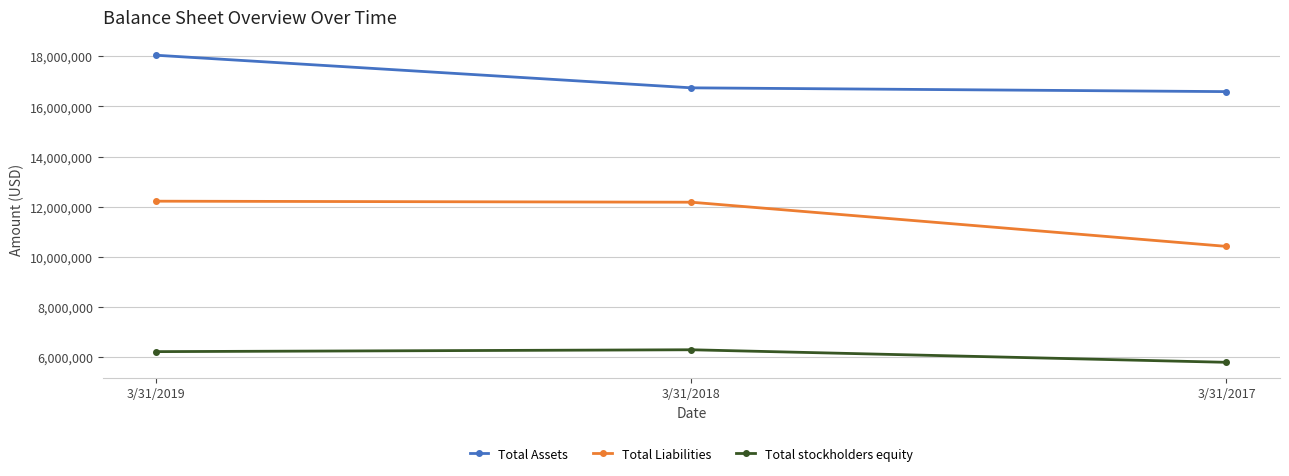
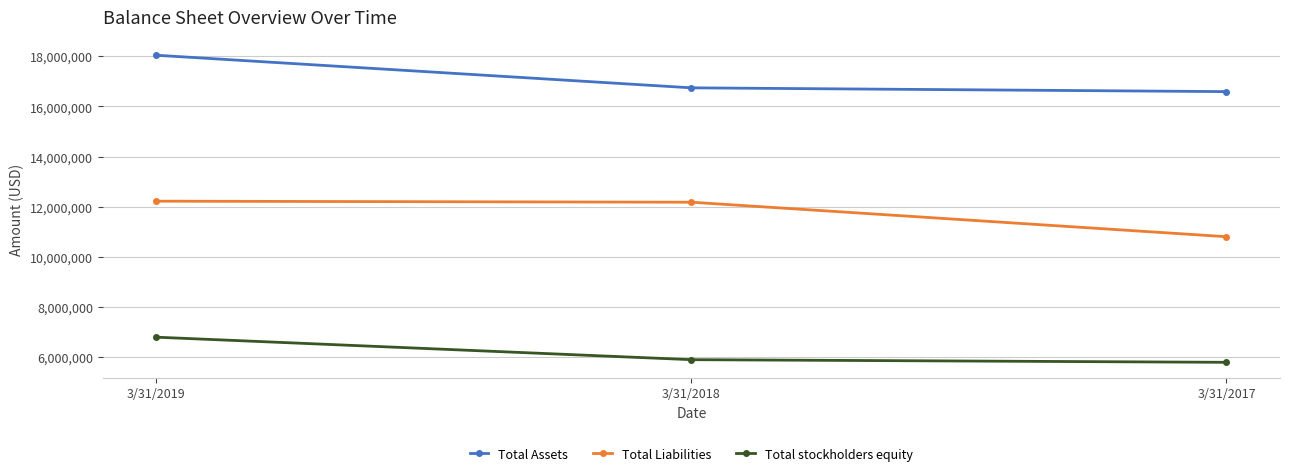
  {
    "Total Assets": {
      "3/31/2019": "18,000,000",
      "3/31/2018": "16,700,000",
      "3/31/2017": "16,600,000"
    },
    "Total Liabilities": {
      "3/31/2019": "12,200,000",
      "3/31/2018": "12,200,000",
-     "3/31/2017": "10,400,000"
+     "3/31/2017": "10,800,000"
    },
    "Total stockholders equity": {
-     "3/31/2019": "6,200,000",
-     "3/31/2018": "6,300,000",
+     "3/31/2019": "6,800,000",
+     "3/31/2018": "5,900,000",
      "3/31/2017": "5,800,000"
    }
  }
